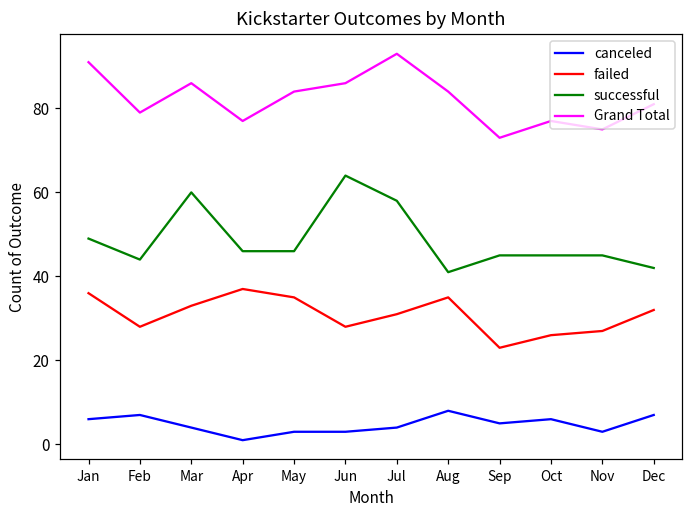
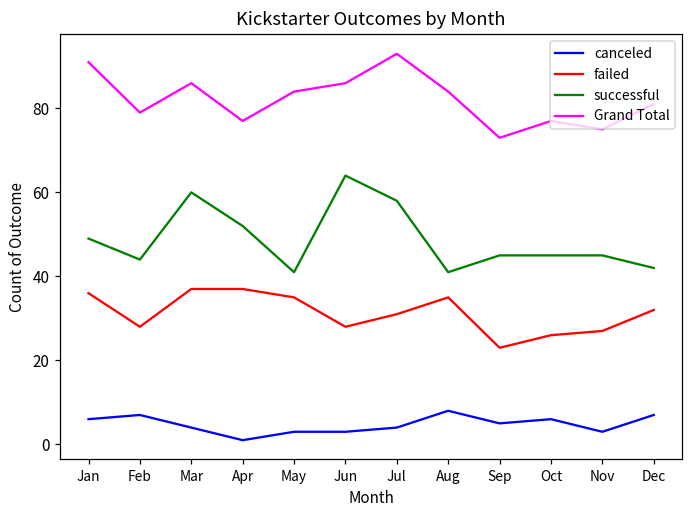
  {
    "canceled": {
      "Jan": 6,
      "Feb": 7,
      "Mar": 4,
      "Apr": 1,
      "May": 3,
      "Jun": 3,
      "Jul": 4,
      "Aug": 8,
      "Sep": 5,
      "Oct": 6,
      "Nov": 3,
      "Dec": 7
    },
    "failed": {
      "Jan": 36,
      "Feb": 28,
-     "Mar": 33,
+     "Mar": 37,
      "Apr": 37,
      "May": 35,
      "Jun": 28,
      "Jul": 31,
      "Aug": 35,
      "Sep": 23,
      "Oct": 26,
      "Nov": 27,
      "Dec": 32
    },
    "successful": {
      "Jan": 49,
      "Feb": 44,
      "Mar": 60,
-     "Apr": 46,
-     "May": 46,
+     "Apr": 52,
+     "May": 41,
      "Jun": 64,
      "Jul": 58,
      "Aug": 41,
      "Sep": 45,
      "Oct": 45,
      "Nov": 45,
      "Dec": 42
    },
    "Grand Total": {
      "Jan": 91,
      "Feb": 79,
      "Mar": 86,
      "Apr": 77,
      "May": 84,
      "Jun": 86,
      "Jul": 93,
      "Aug": 84,
      "Sep": 73
    }
  }
